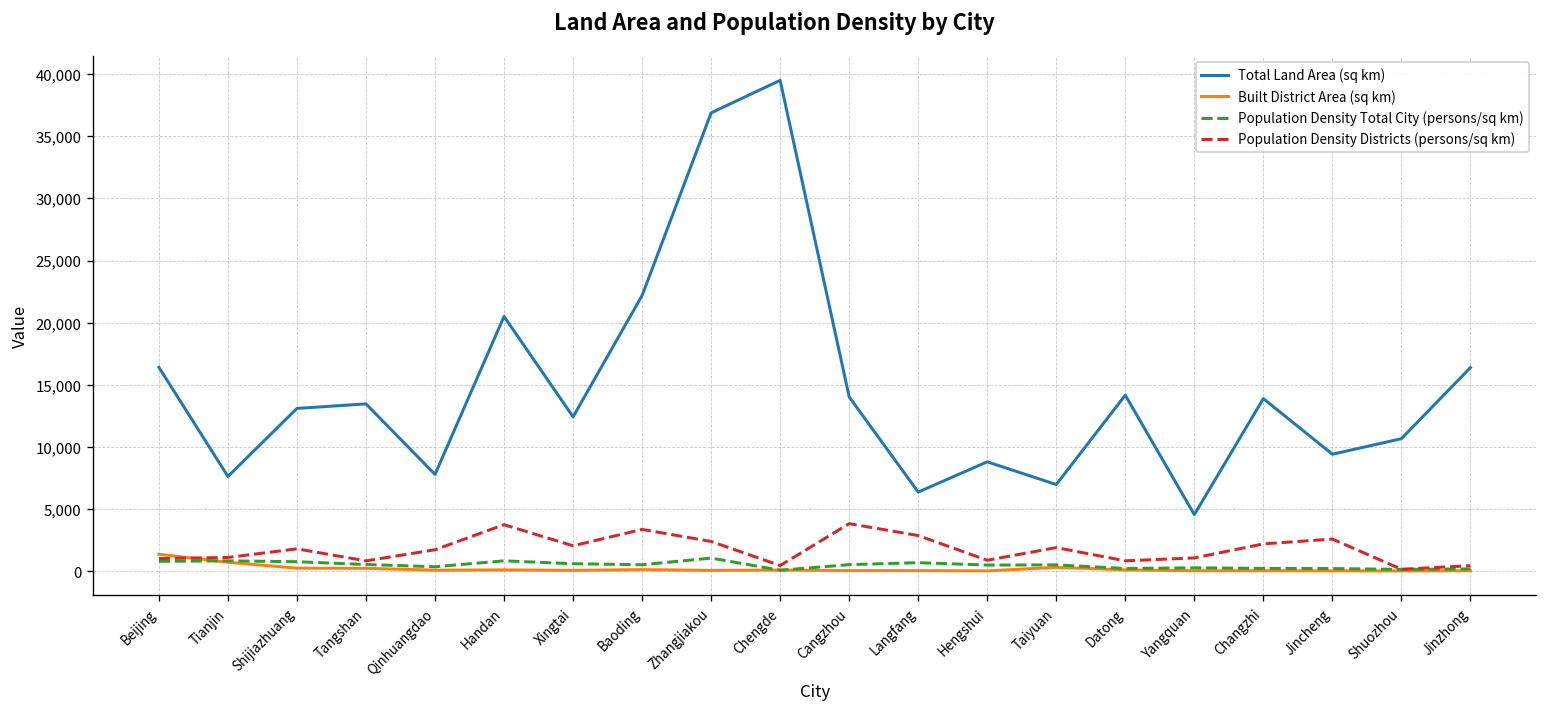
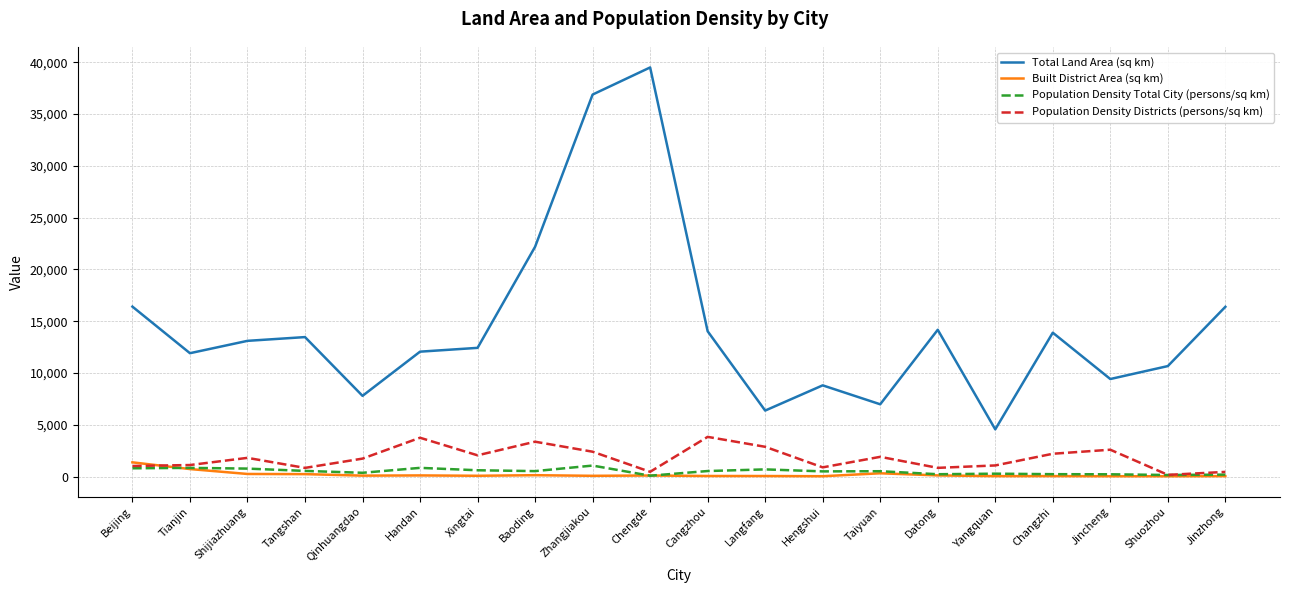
  {
    "Total Land Area (sq km)": {
      "Beijing": "16,400",
-     "Tianjin": "7,600",
+     "Tianjin": "11,900",
      "Shijiazhuang": "13,100",
      "Tangshan": "13,500",
      "Qinhuangdao": "7,800",
-     "Handan": "20,500",
+     "Handan": "12,100",
      "Xingtai": "12,400",
      "Baoding": "22,200",
      "Zhangjiakou": "36,900",
      "Chengde": "39,500",
      "Cangzhou": "14,000",
      "Langfang": "6,400",
      "Hengshui": "8,800",
      "Taiyuan": "7,000",
      "Datong": "14,200",
      "Yangquan": "4,600",
      "Changzhi": "13,900",
      "Jincheng": "9,400",
      "Shuozhou": "10,700",
      "Jinzhong": "16,400"
    },
    "Built District Area (sq km)": {
      "Beijing": "1,400",
      "Shijiazhuang": "300",
      "Tangshan": "200",
      "Qinhuangdao": "100",
      "Handan": "100",
      "Xingtai": "100",
      "Baoding": "100",
      "Zhangjiakou": "100",
      "Cangzhou": "100",
      "Langfang": "100",
      "Hengshui": "0"
    },
    "Population Density Total City (persons/sq km)": {
      "Shijiazhuang": "800",
      "Tangshan": "600",
      "Qinhuangdao": "400",
      "Handan": "900",
      "Xingtai": "600",
      "Baoding": "500",
      "Zhangjiakou": "1,100",
      "Cangzhou": "500",
      "Langfang": "700",
      "Hengshui": "500"
    },
    "Population Density Districts (persons/sq km)": {
      "Tianjin": "1,100",
      "Shijiazhuang": "1,800",
      "Tangshan": "900",
      "Qinhuangdao": "1,700",
      "Handan": "3,800",
      "Xingtai": "2,100",
      "Baoding": "3,400",
      "Zhangjiakou": "2,400",
      "Chengde": "500",
      "Cangzhou": "3,800",
      "Langfang": "2,900",
      "Hengshui": "900",
      "Taiyuan": "1,900",
      "Datong": "900",
      "Yangquan": "1,100",
      "Changzhi": "2,200",
      "Jincheng": "2,600",
      "Jinzhong": "500"
    }
  }
